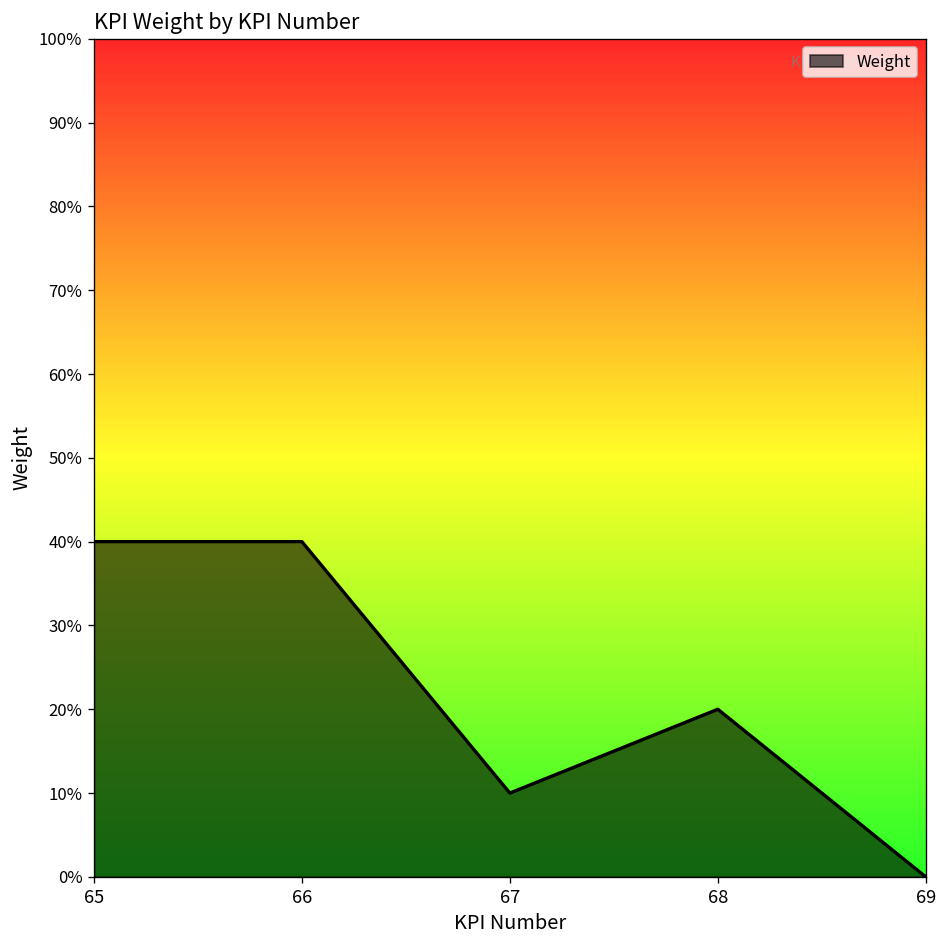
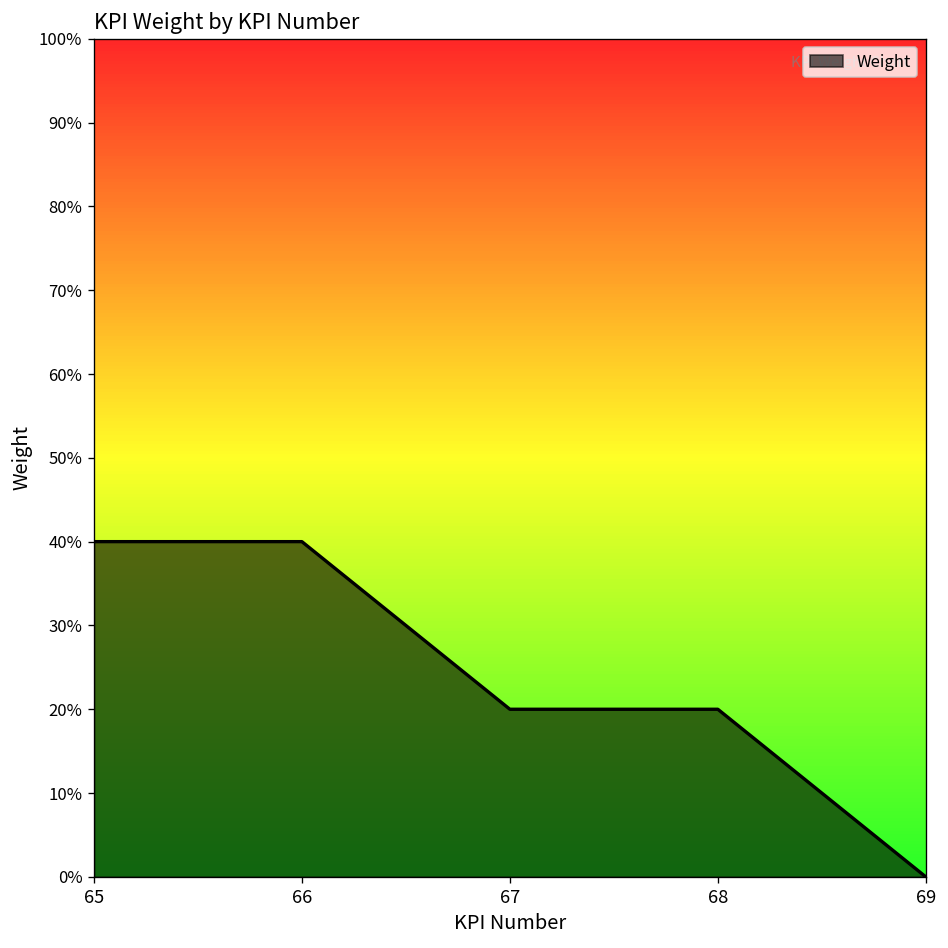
  {
    "65": "40%",
    "66": "40%",
-   "67": "10%",
+   "67": "20%",
    "68": "20%",
    "69": "0%"
  }
